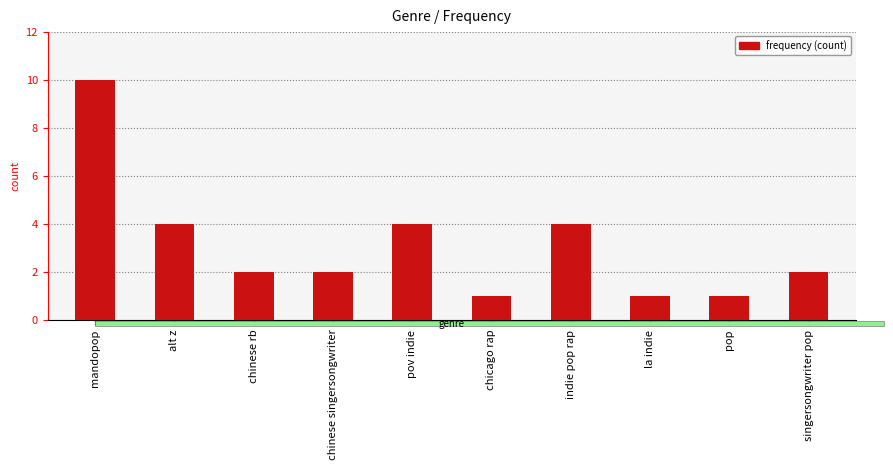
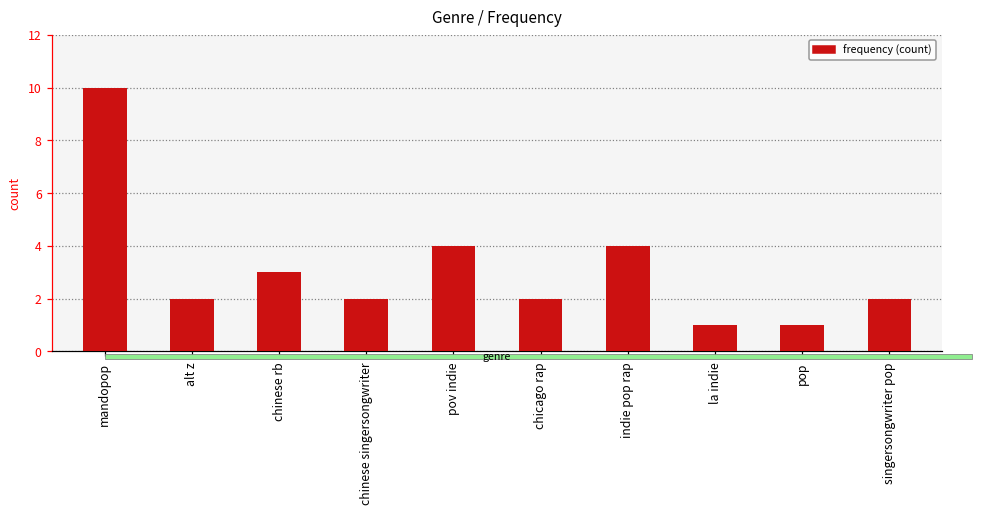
  {
    "mandopop": 10,
-   "alt z": 4,
-   "chinese rb": 2,
+   "alt z": 2,
+   "chinese rb": 3,
    "chinese singersongwriter": 2,
    "pov indie": 4,
-   "chicago rap": 1,
+   "chicago rap": 2,
    "indie pop rap": 4,
    "la indie": 1,
    "pop": 1,
    "singersongwriter pop": 2
  }
